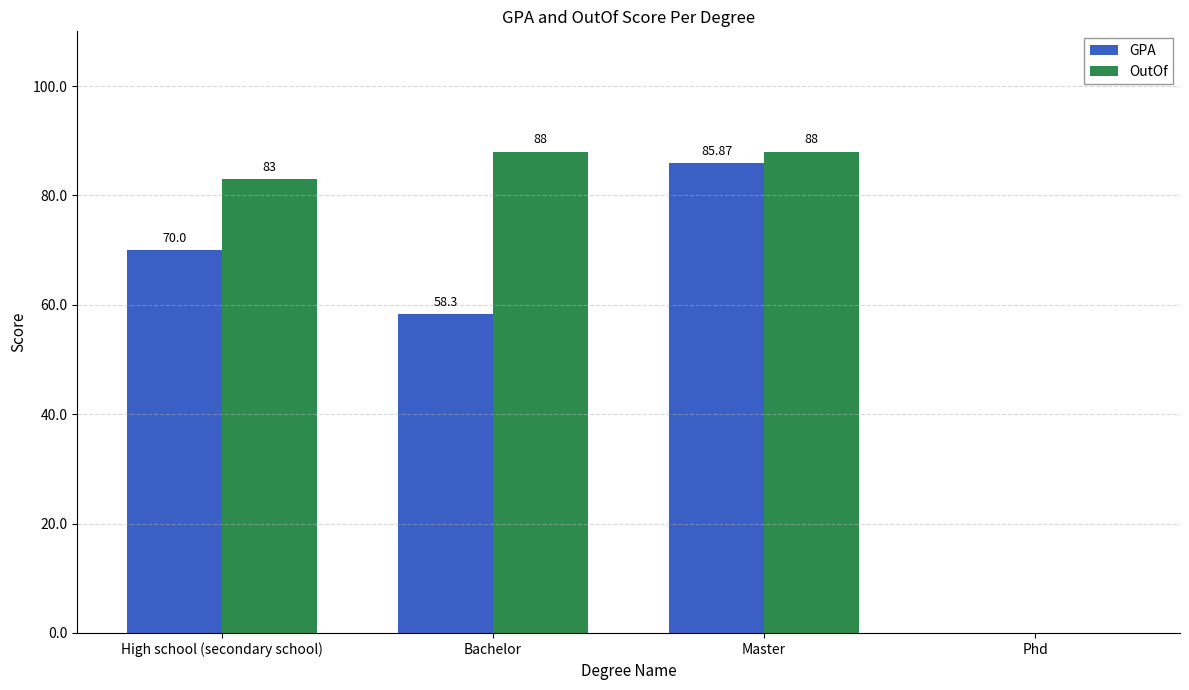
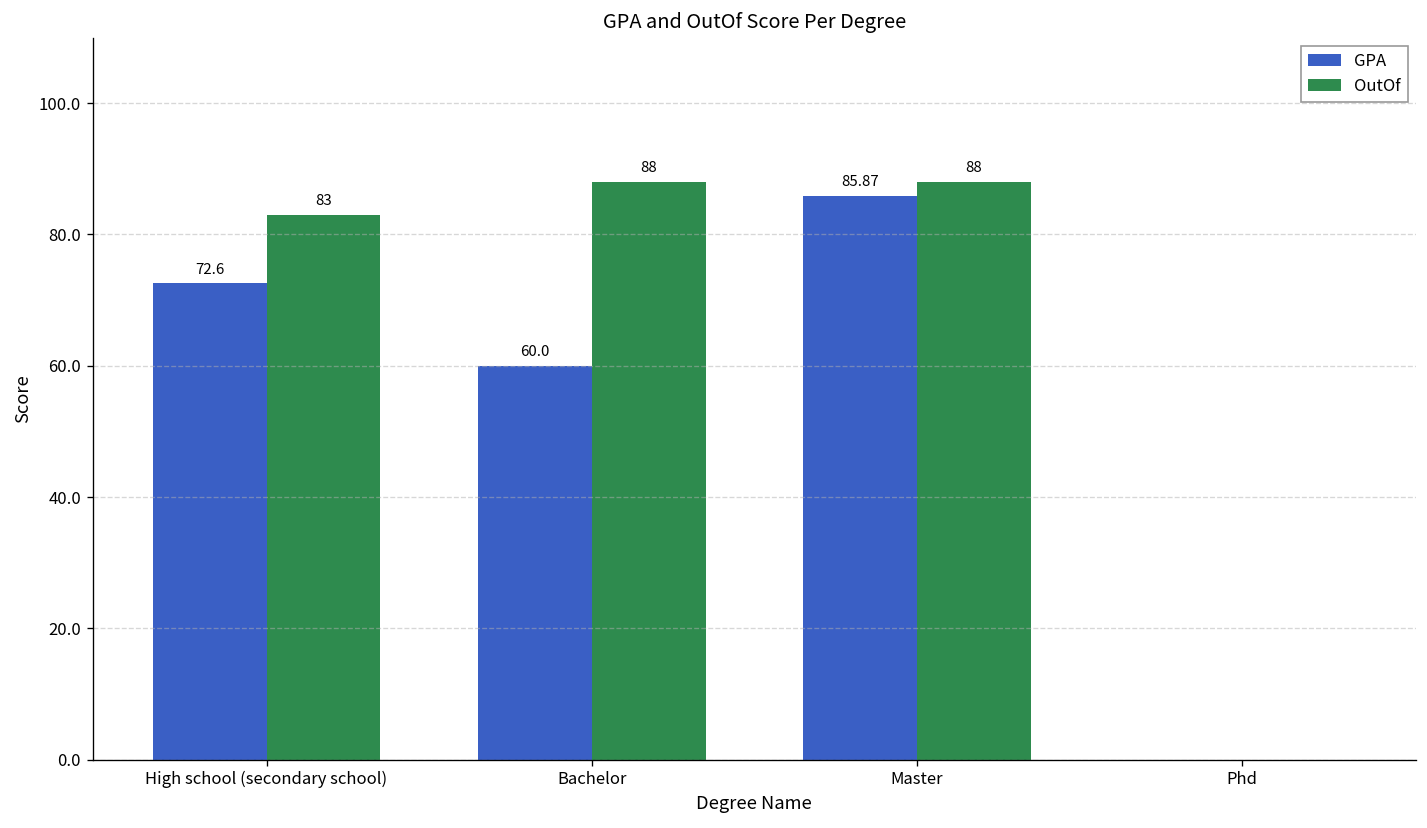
  {
    "GPA": {
-     "High school (secondary school)": 70.0,
-     "Bachelor": 58.3,
+     "High school (secondary school)": 72.6,
+     "Bachelor": 60.0,
      "Master": 85.87
    },
    "OutOf": {
      "High school (secondary school)": 83,
      "Bachelor": 88,
      "Master": 88
    }
  }
